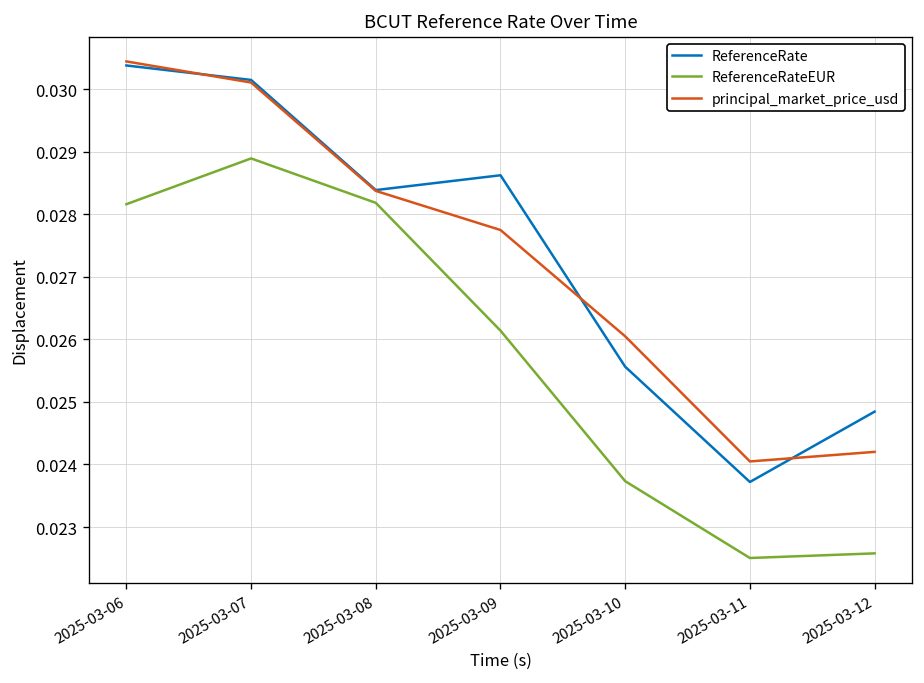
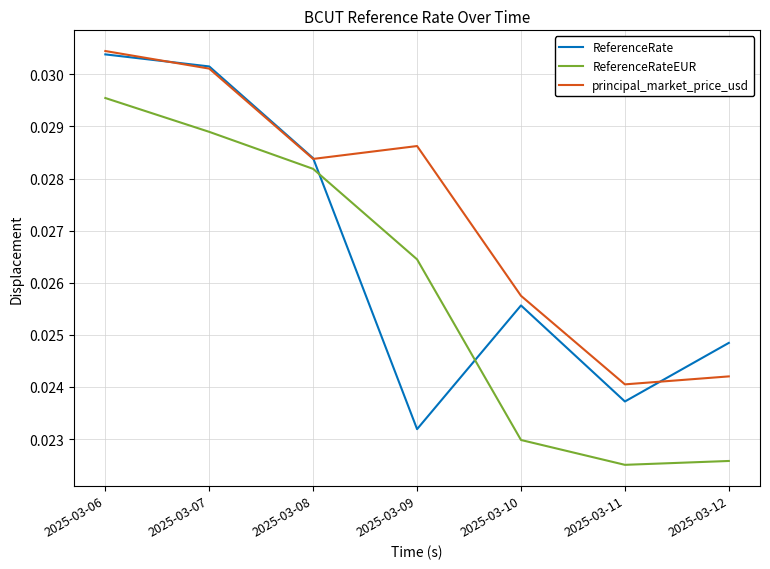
  {
    "ReferenceRate": {
      "2025-03-06": 0.0304,
-     "2025-03-09": 0.0286,
+     "2025-03-09": 0.0232,
      "2025-03-10": 0.0256,
      "2025-03-11": 0.0237,
      "2025-03-12": 0.0248
    },
    "ReferenceRateEUR": {
-     "2025-03-06": 0.0282,
+     "2025-03-06": 0.0295,
      "2025-03-07": 0.0289,
      "2025-03-08": 0.0282,
-     "2025-03-09": 0.0261,
-     "2025-03-10": 0.0237,
+     "2025-03-09": 0.0264,
+     "2025-03-10": 0.0230,
      "2025-03-11": 0.0225,
      "2025-03-12": 0.0226
    },
    "principal_market_price_usd": {
      "2025-03-06": 0.0304,
-     "2025-03-09": 0.0278,
-     "2025-03-10": 0.0261,
+     "2025-03-09": 0.0286,
+     "2025-03-10": 0.0257,
      "2025-03-11": 0.0240,
      "2025-03-12": 0.0242
    }
  }
